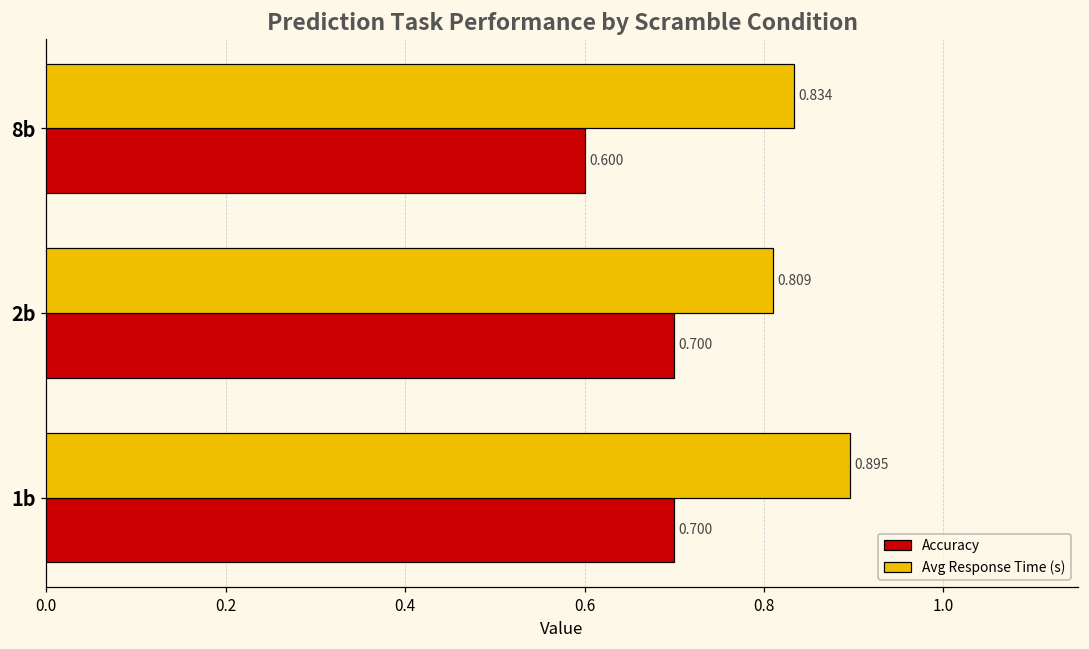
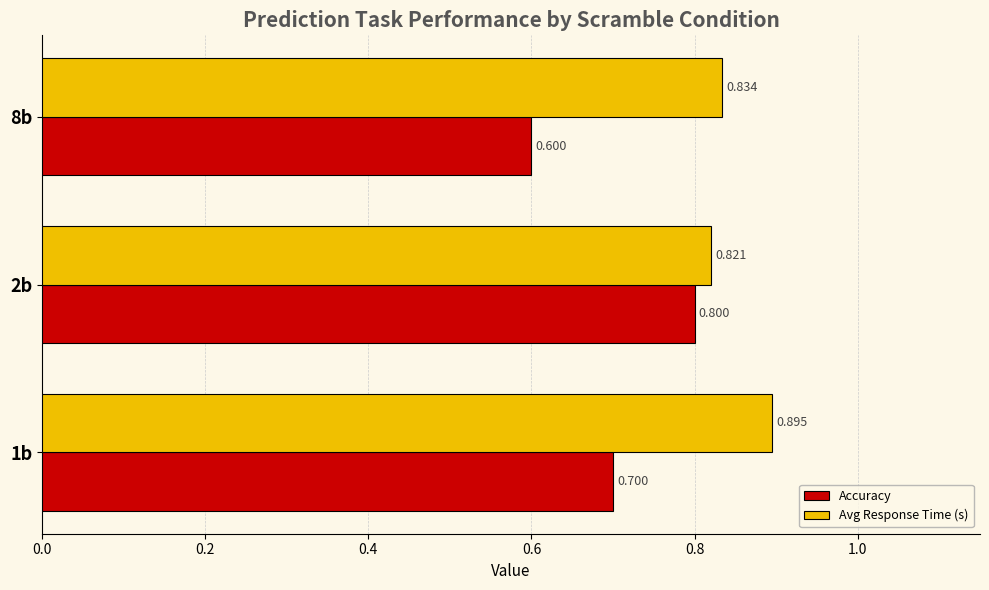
  {
    "Accuracy": {
      "8b": 0.600,
-     "2b": 0.700,
+     "2b": 0.800,
      "1b": 0.700
    },
    "Avg Response Time (s)": {
      "8b": 0.834,
-     "2b": 0.809,
+     "2b": 0.821,
      "1b": 0.895
    }
  }
